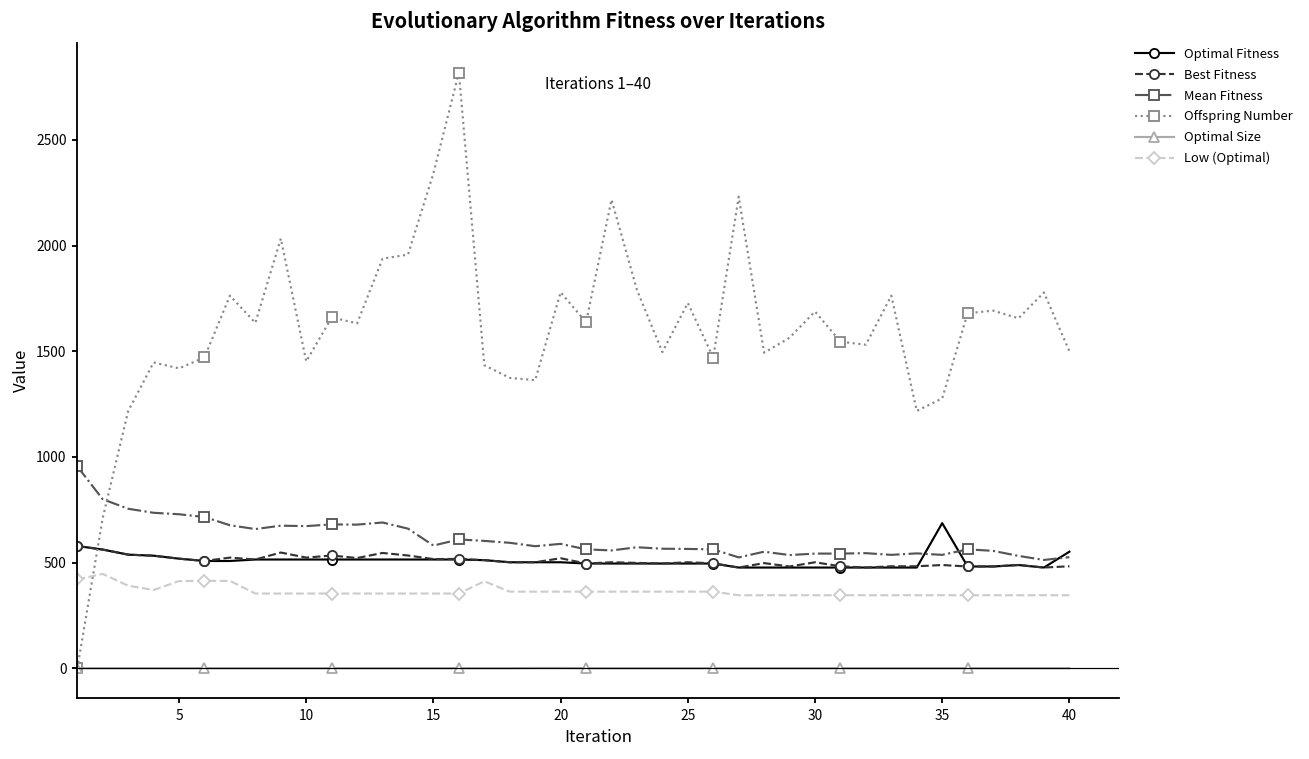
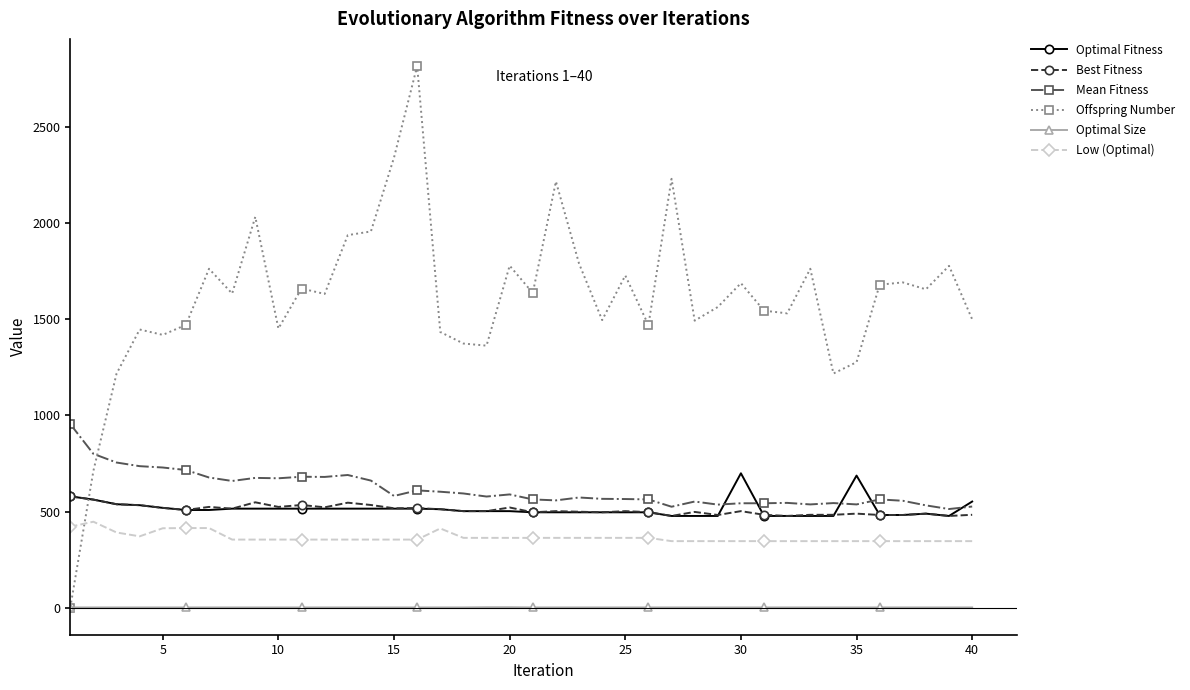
  {
    "Optimal Fitness": {
      "20": 500,
-     "30": 480,
+     "30": 700,
      "35": 690,
      "40": 550
    }
  }
